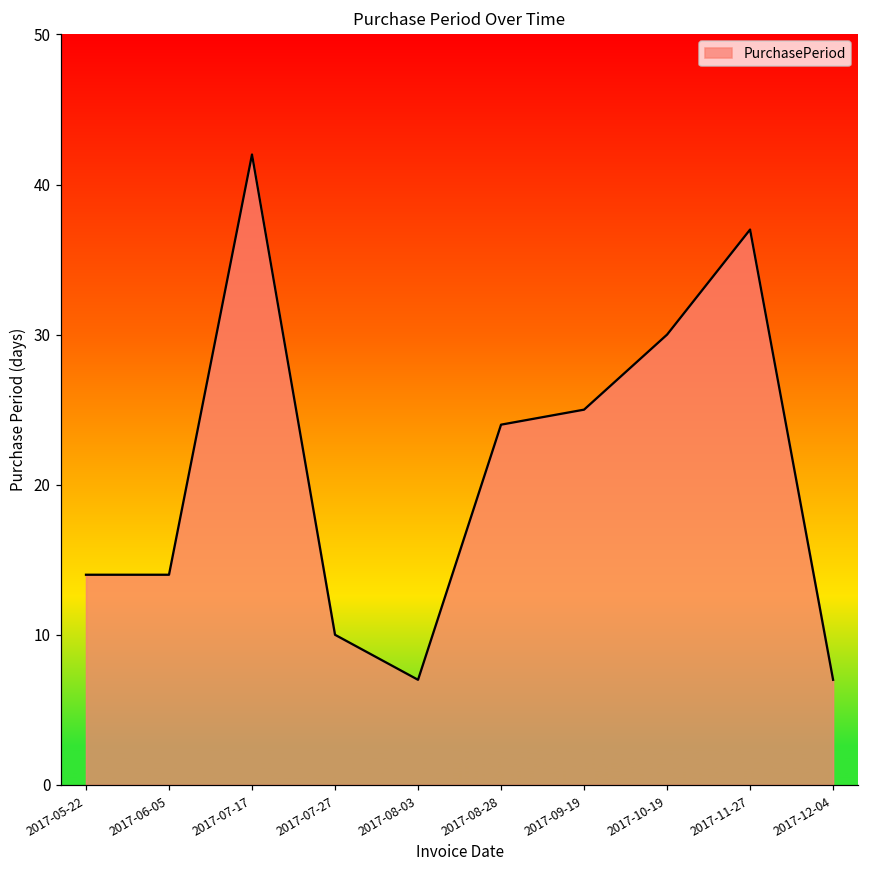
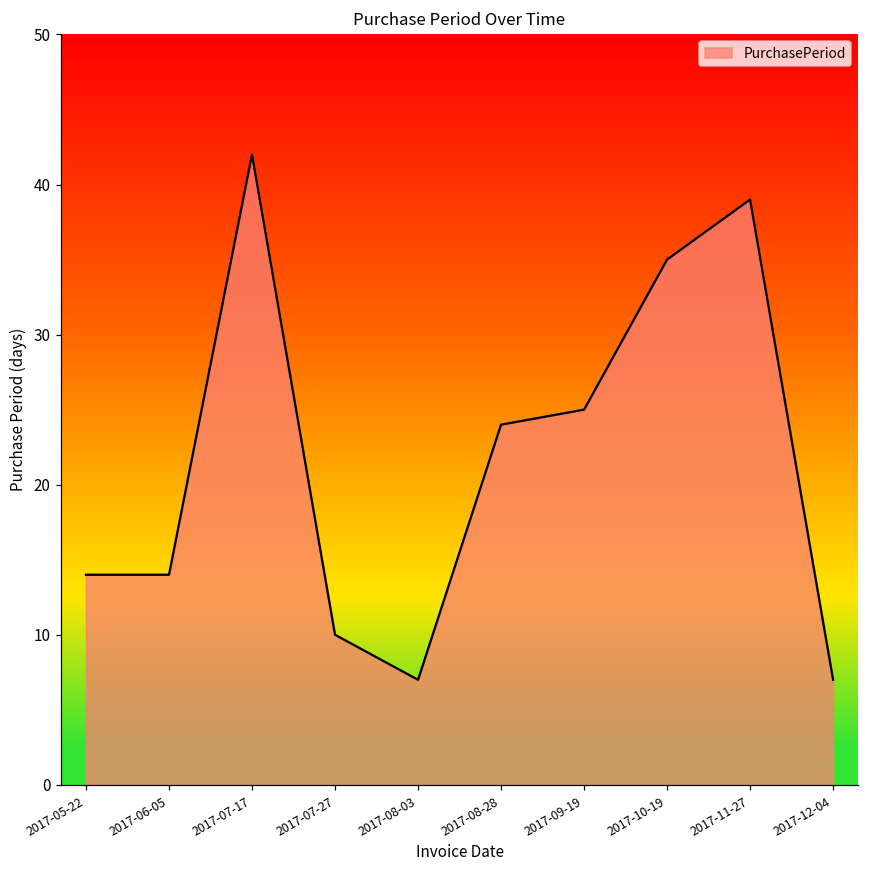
  {
    "2017-05-22": 14,
    "2017-06-05": 14,
    "2017-07-17": 42,
    "2017-07-27": 10,
    "2017-08-03": 7,
    "2017-08-28": 24,
    "2017-09-19": 25,
-   "2017-10-19": 30,
-   "2017-11-27": 37,
+   "2017-10-19": 35,
+   "2017-11-27": 39,
    "2017-12-04": 7
  }
